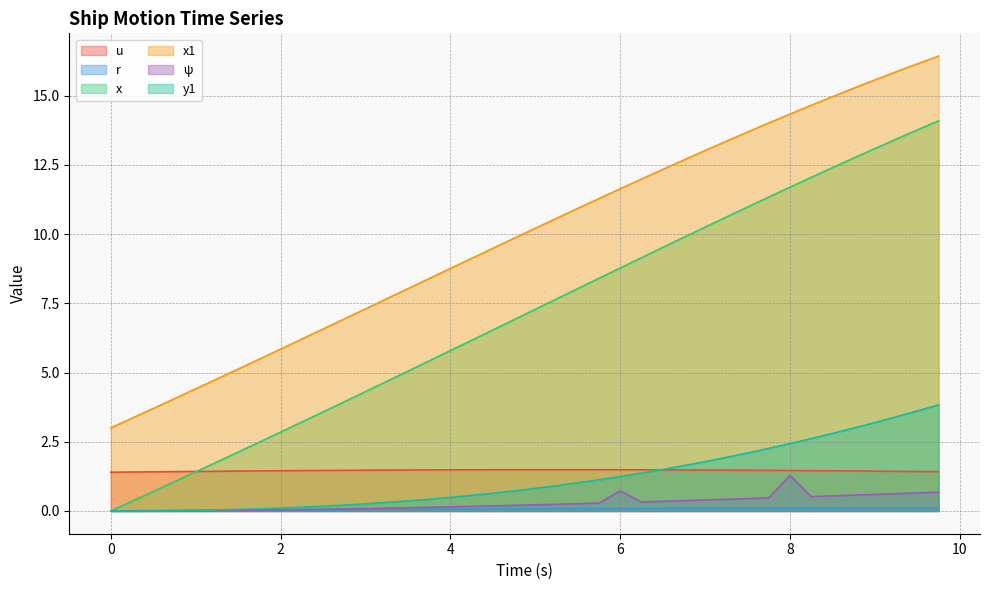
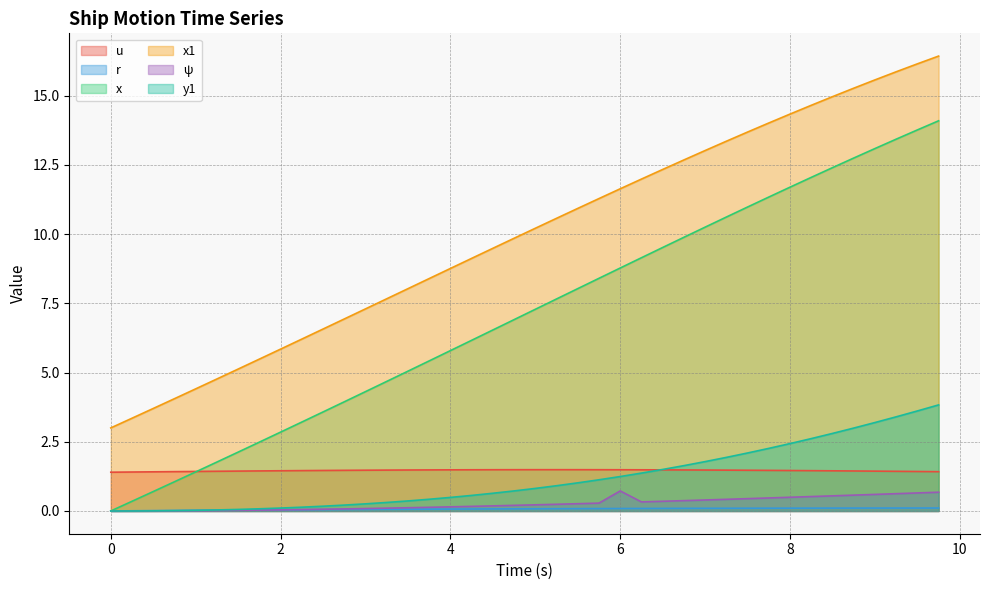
  {
    "ψ": {
      "6": 0.7,
-     "8": 1.3
+     "8": 0.5
    }
  }
